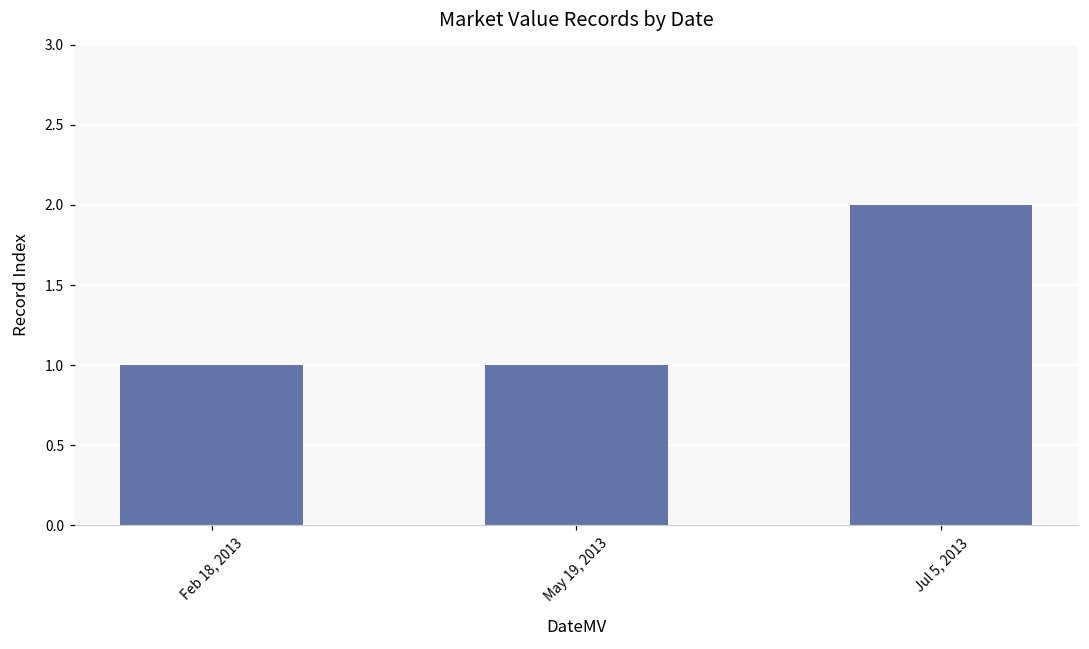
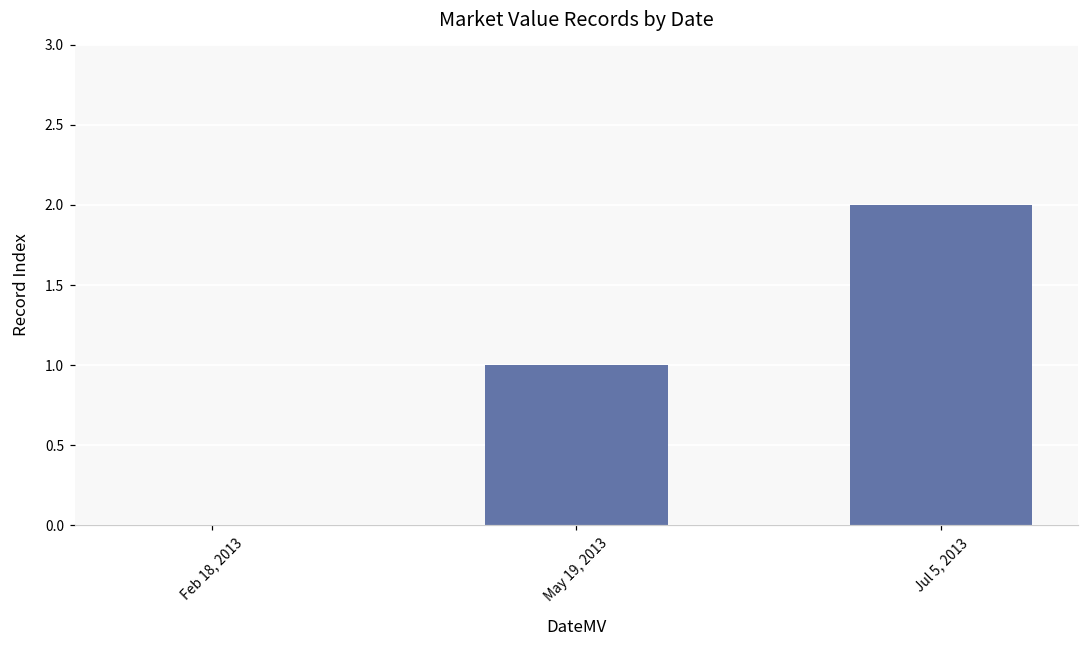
  {
-   "Feb 18, 2013": 1,
+   "Feb 18, 2013": 0,
    "May 19, 2013": 1,
    "Jul 5, 2013": 2
  }
